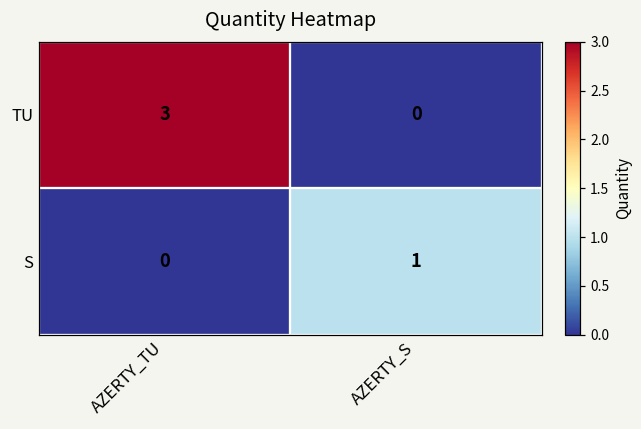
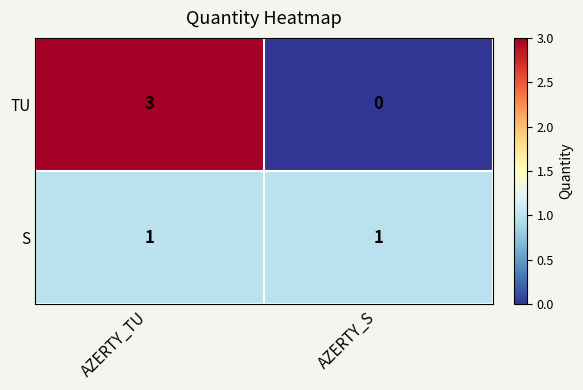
  {
    "TU": {
      "AZERTY_TU": 3,
      "AZERTY_S": 0
    },
    "S": {
-     "AZERTY_TU": 0,
+     "AZERTY_TU": 1,
      "AZERTY_S": 1
    }
  }
